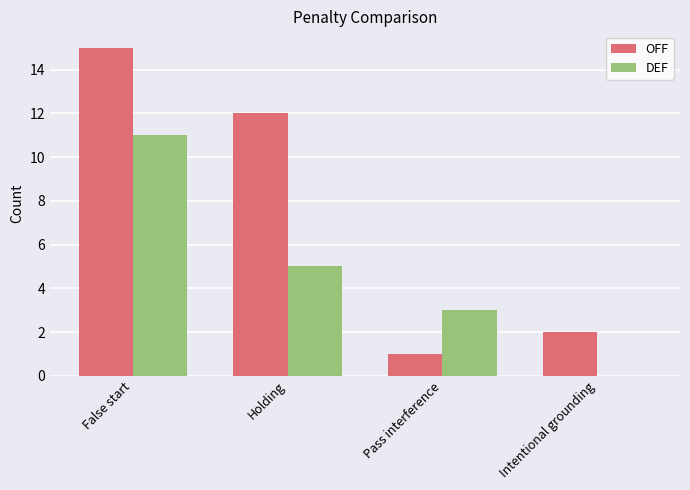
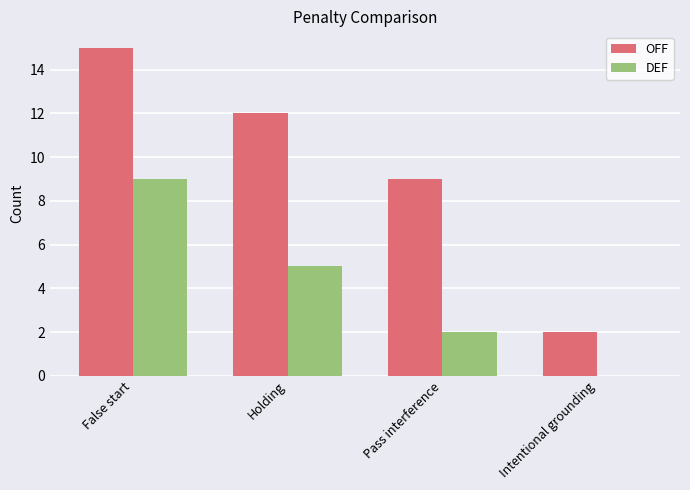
  {
    "OFF": {
      "False start": 15,
      "Holding": 12,
-     "Pass interference": 1,
+     "Pass interference": 9,
      "Intentional grounding": 2
    },
    "DEF": {
-     "False start": 11,
+     "False start": 9,
      "Holding": 5,
-     "Pass interference": 3,
+     "Pass interference": 2,
      "Intentional grounding": 0
    }
  }
